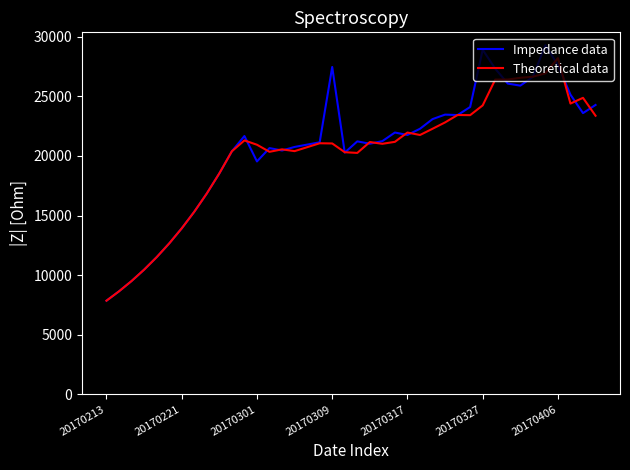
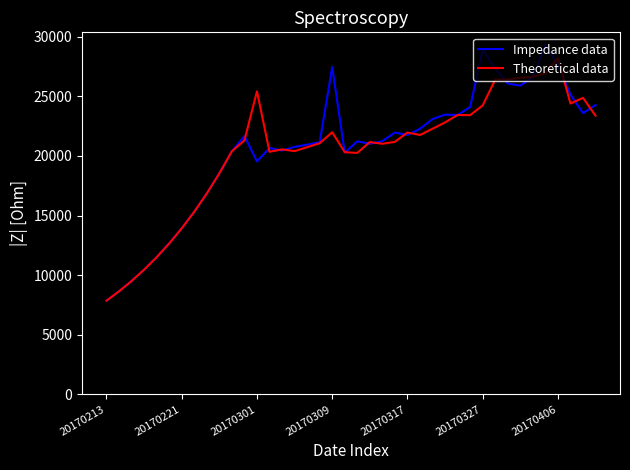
  {
    "Impedance data": {
      "20170301": 19500,
      "20170309": 27500
    },
    "Theoretical data": {
-     "20170301": 20900,
-     "20170309": 21000,
+     "20170301": 25400,
+     "20170309": 22000,
      "20170327": 24200
    }
  }
